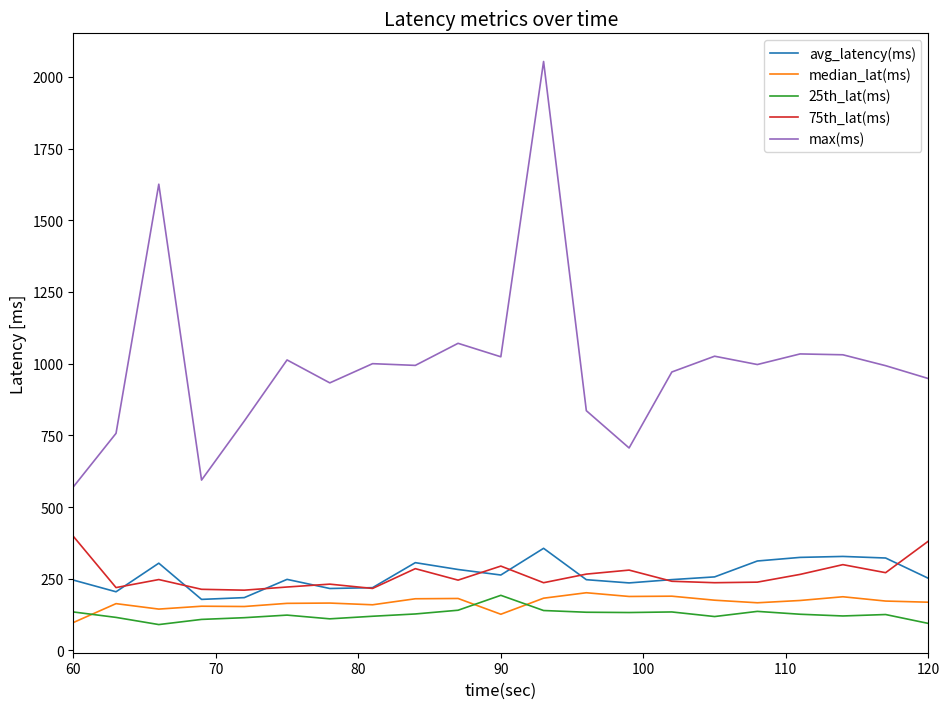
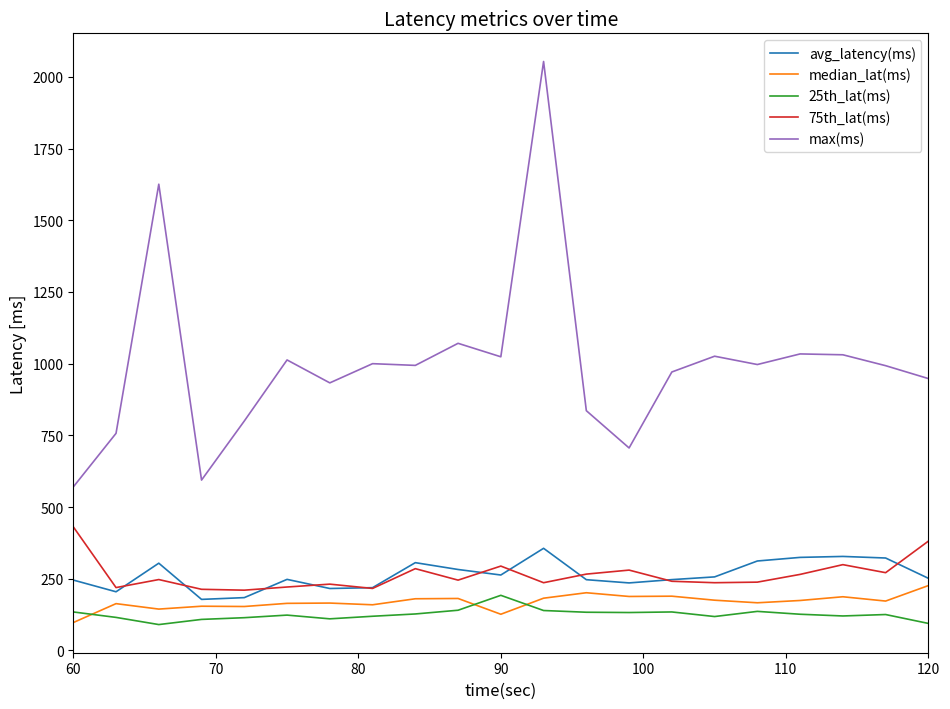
  {
    "avg_latency(ms)": {
      "60": 250,
      "90": 260,
      "120": 250
    },
    "median_lat(ms)": {
      "60": 100,
      "90": 130,
-     "120": 170
+     "120": 230
    },
    "25th_lat(ms)": {
      "60": 130,
      "90": 190,
      "120": 90
    },
    "75th_lat(ms)": {
-     "60": 400,
+     "60": 430,
      "90": 290,
      "120": 380
    },
    "max(ms)": {
      "60": 570,
      "90": 1020,
      "120": 950
    }
  }
